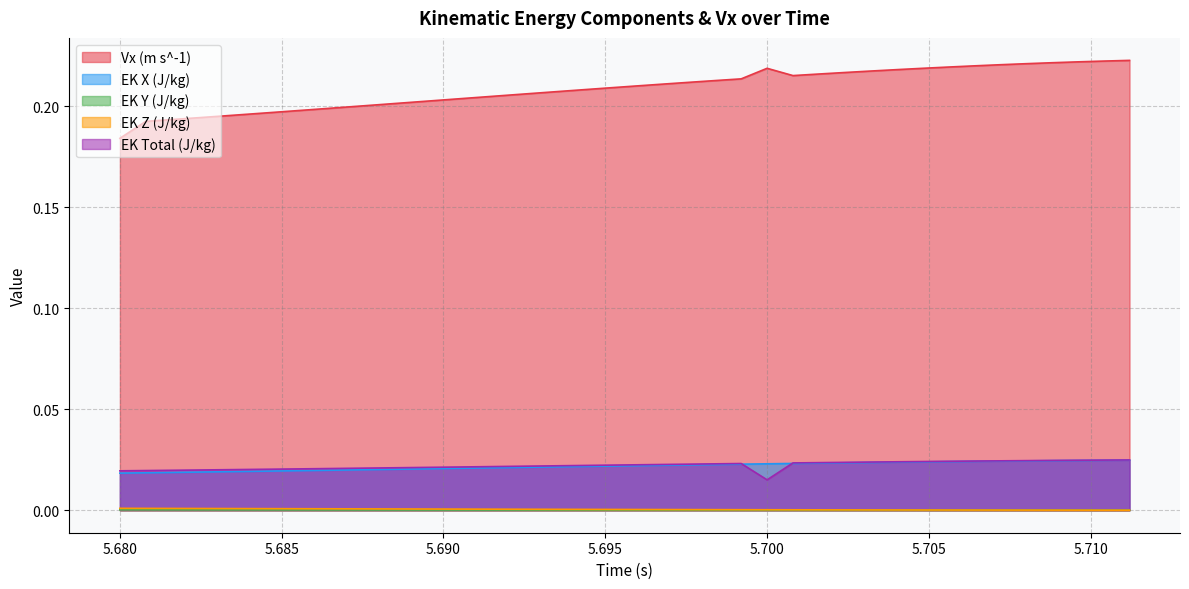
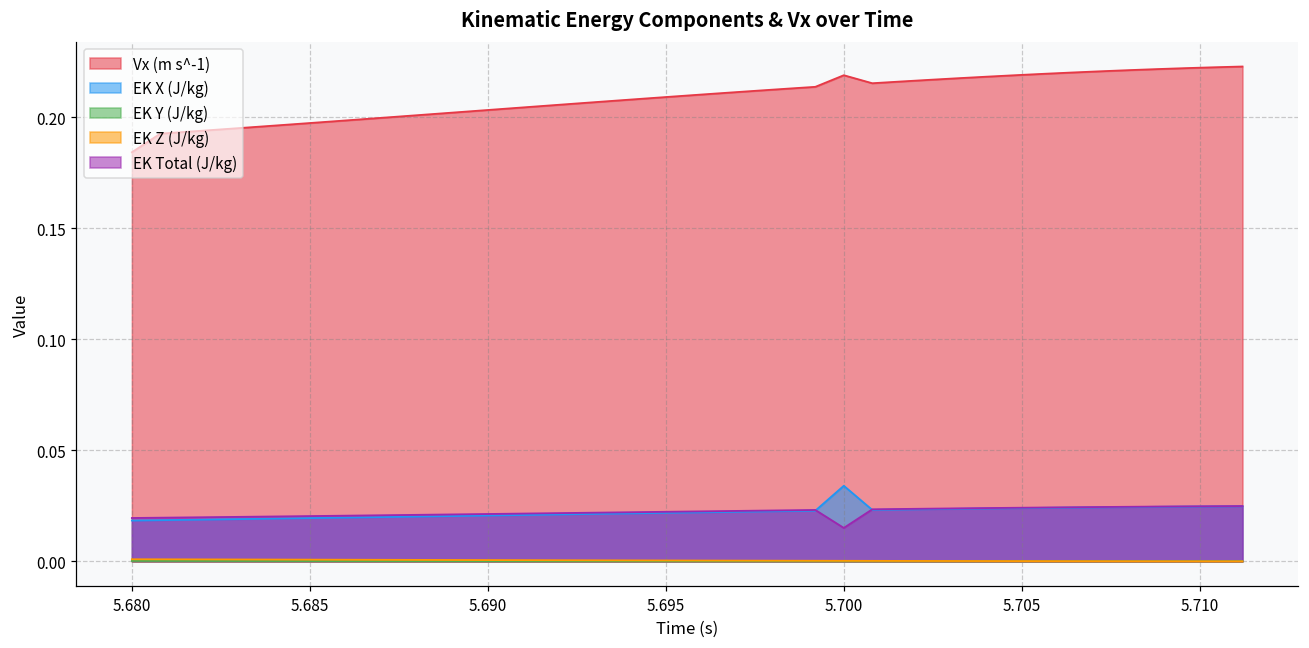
  {
    "Vx (m s^-1)": {
      "5.700": 0.219
    },
    "EK X (J/kg)": {
-     "5.700": 0.023
+     "5.700": 0.034
    },
    "EK Total (J/kg)": {
      "5.700": 0.015
    }
  }
